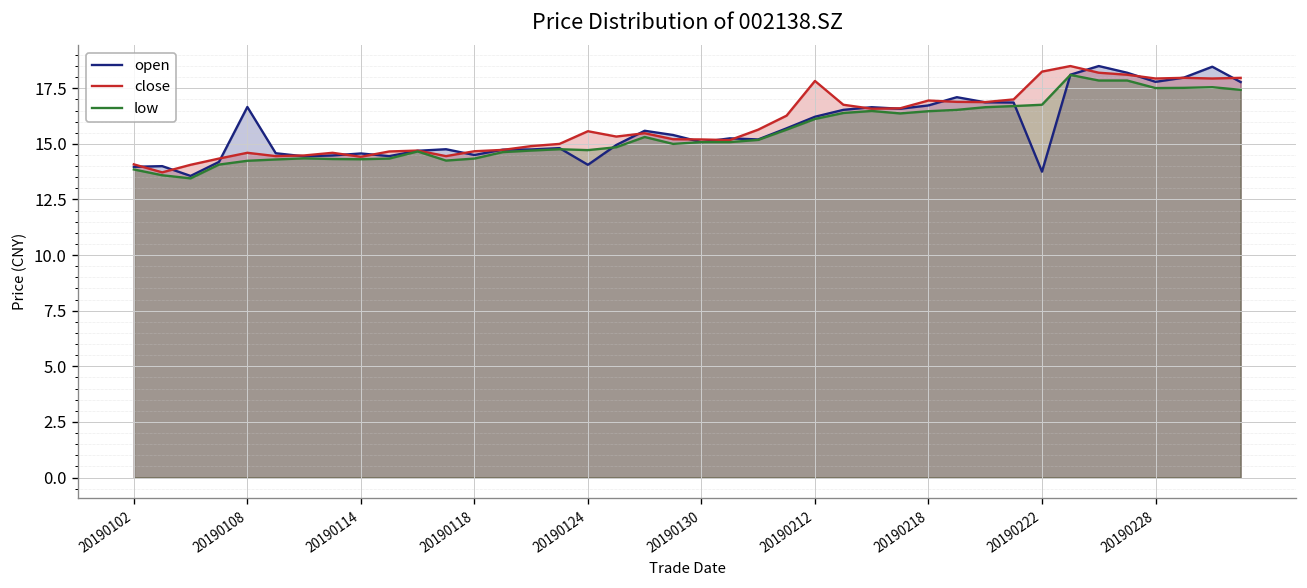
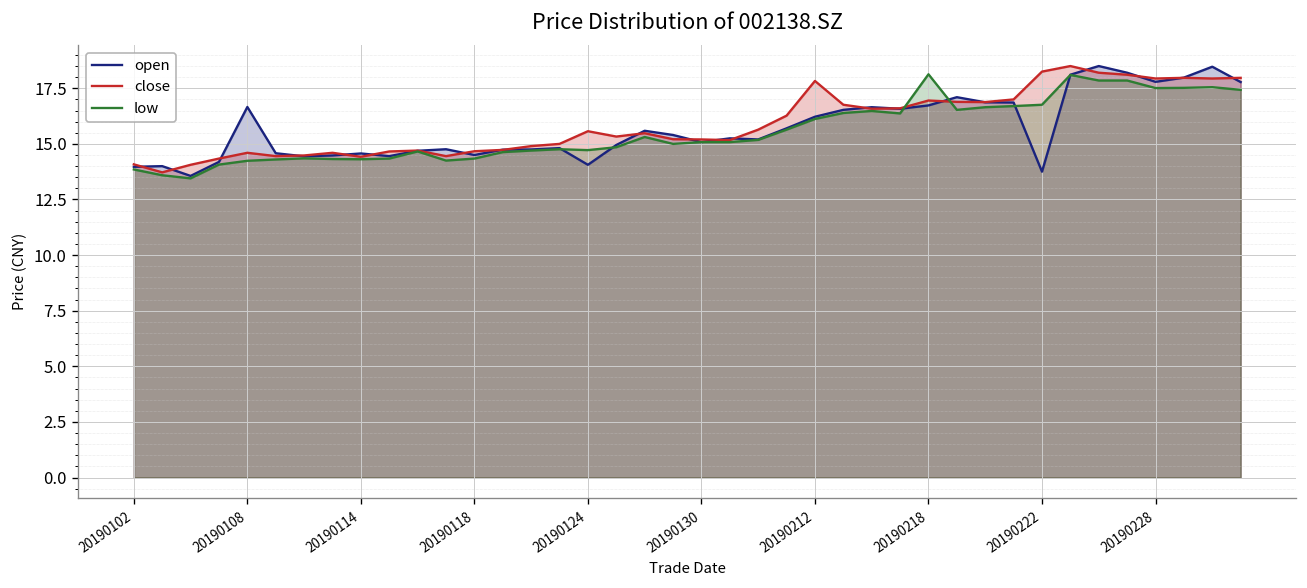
  {
    "open": {
      "20190108": 16.7,
      "20190114": 14.6,
      "20190118": 14.5,
      "20190124": 14.1,
      "20190218": 16.7,
      "20190222": 13.8,
      "20190228": 17.8
    },
    "close": {
      "20190108": 14.6,
      "20190118": 14.7,
      "20190124": 15.6,
      "20190212": 17.8,
      "20190218": 17.0,
      "20190222": 18.3,
      "20190228": 17.9
    },
    "low": {
      "20190108": 14.2,
      "20190118": 14.3,
      "20190124": 14.7,
-     "20190218": 16.5,
+     "20190218": 18.1,
      "20190222": 16.8,
      "20190228": 17.5
    }
  }
